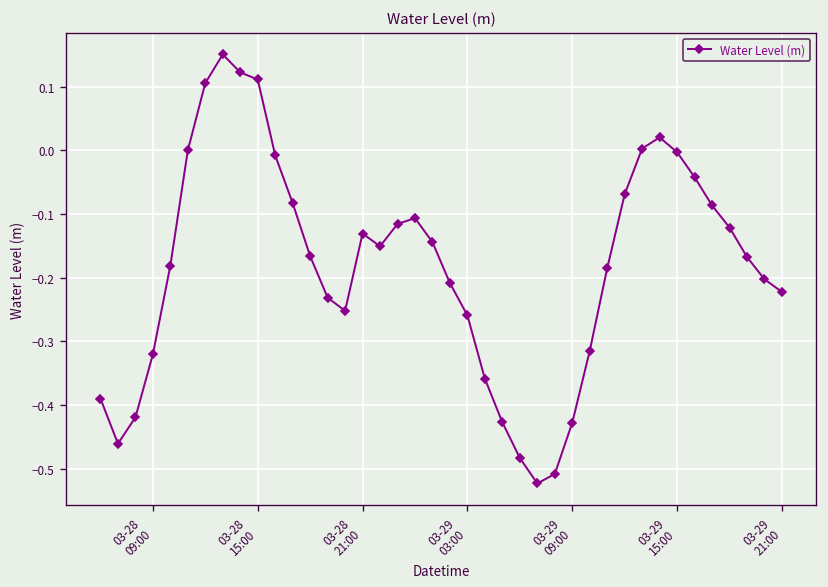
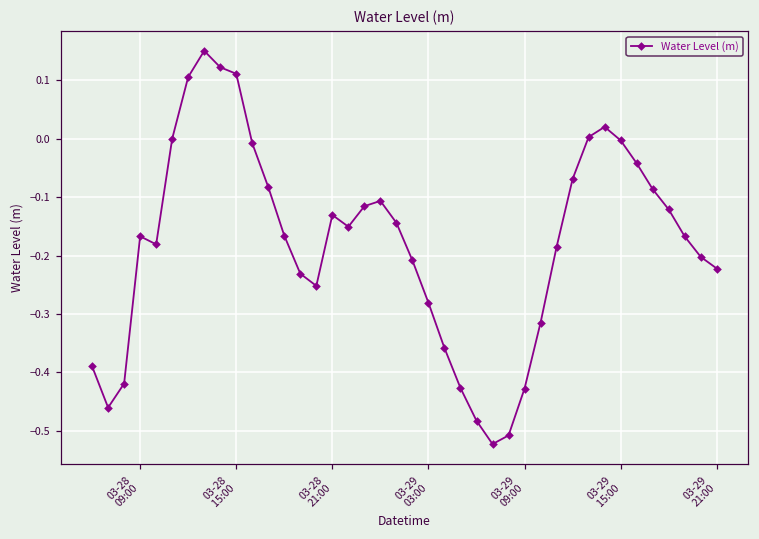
  {
-   "03-28 09:00": -0.32,
+   "03-28 09:00": -0.17,
    "03-28 15:00": 0.11,
    "03-28 21:00": -0.13,
-   "03-29 03:00": -0.26,
+   "03-29 03:00": -0.28,
    "03-29 09:00": -0.43,
    "03-29 15:00": 0.00,
    "03-29 21:00": -0.22
  }
